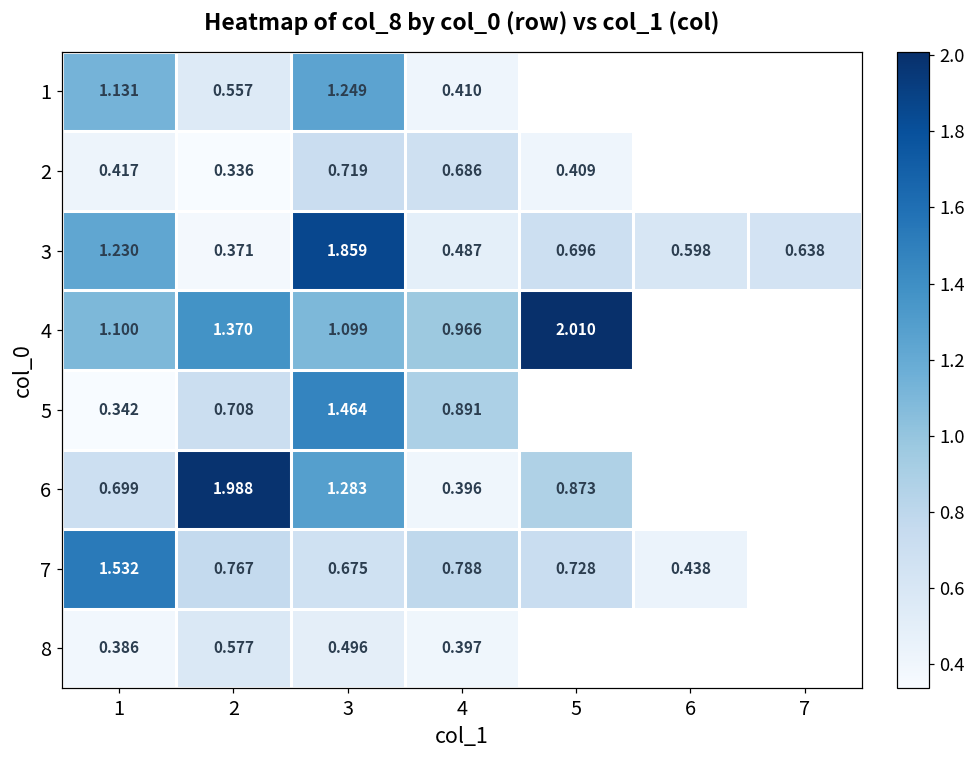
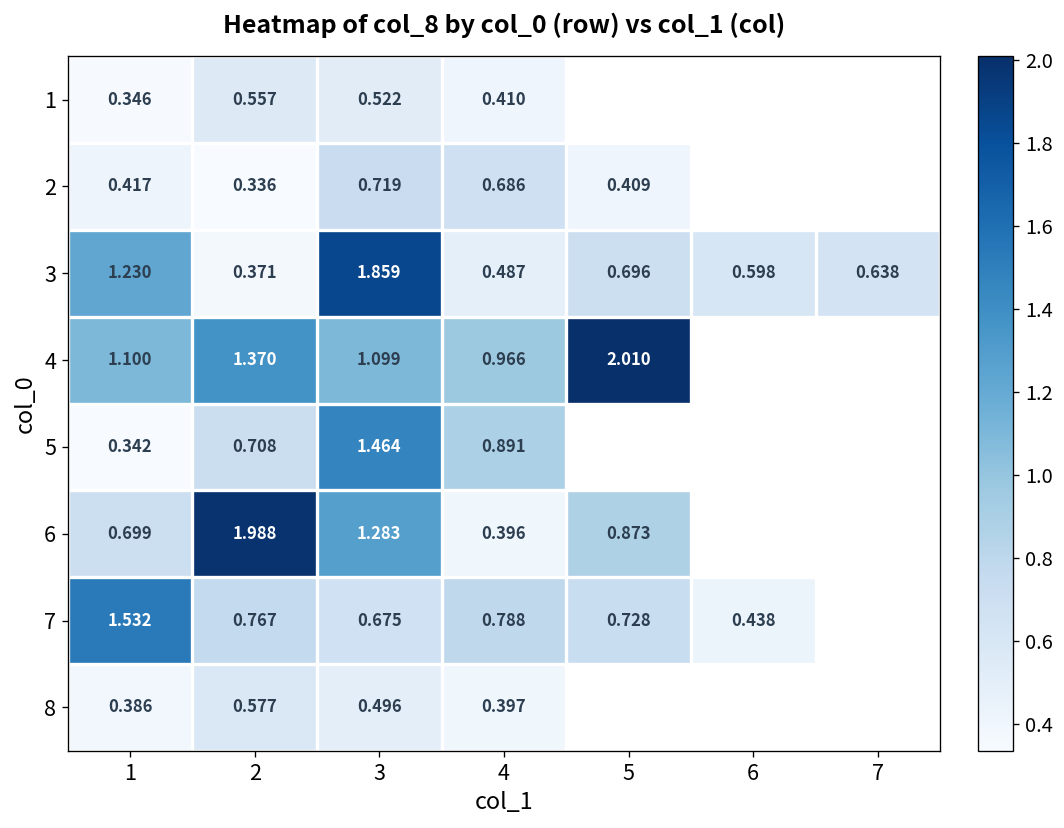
  {
    "1": {
-     "1": 1.131,
+     "1": 0.346,
      "2": 0.557,
-     "3": 1.249,
+     "3": 0.522,
      "4": 0.410
    },
    "2": {
      "1": 0.417,
      "2": 0.336,
      "3": 0.719,
      "4": 0.686,
      "5": 0.409
    },
    "3": {
      "1": 1.230,
      "2": 0.371,
      "3": 1.859,
      "4": 0.487,
      "5": 0.696,
      "6": 0.598,
      "7": 0.638
    },
    "4": {
      "1": 1.100,
      "2": 1.370,
      "3": 1.099,
      "4": 0.966,
      "5": 2.010
    },
    "5": {
      "1": 0.342,
      "2": 0.708,
      "3": 1.464,
      "4": 0.891
    },
    "6": {
      "1": 0.699,
      "2": 1.988,
      "3": 1.283,
      "4": 0.396,
      "5": 0.873
    },
    "7": {
      "1": 1.532,
      "2": 0.767,
      "3": 0.675,
      "4": 0.788,
      "5": 0.728,
      "6": 0.438
    },
    "8": {
      "1": 0.386,
      "2": 0.577,
      "3": 0.496,
      "4": 0.397
    }
  }
